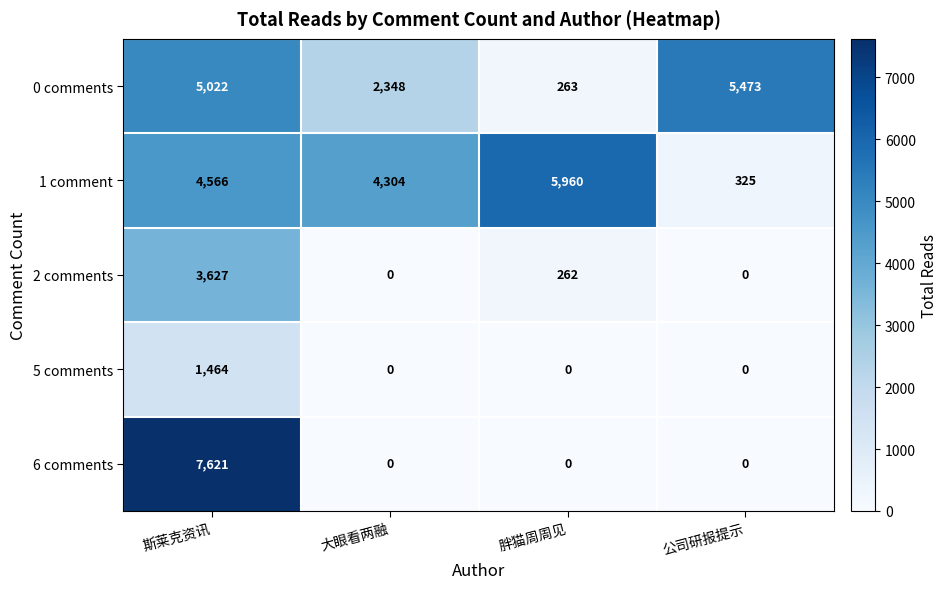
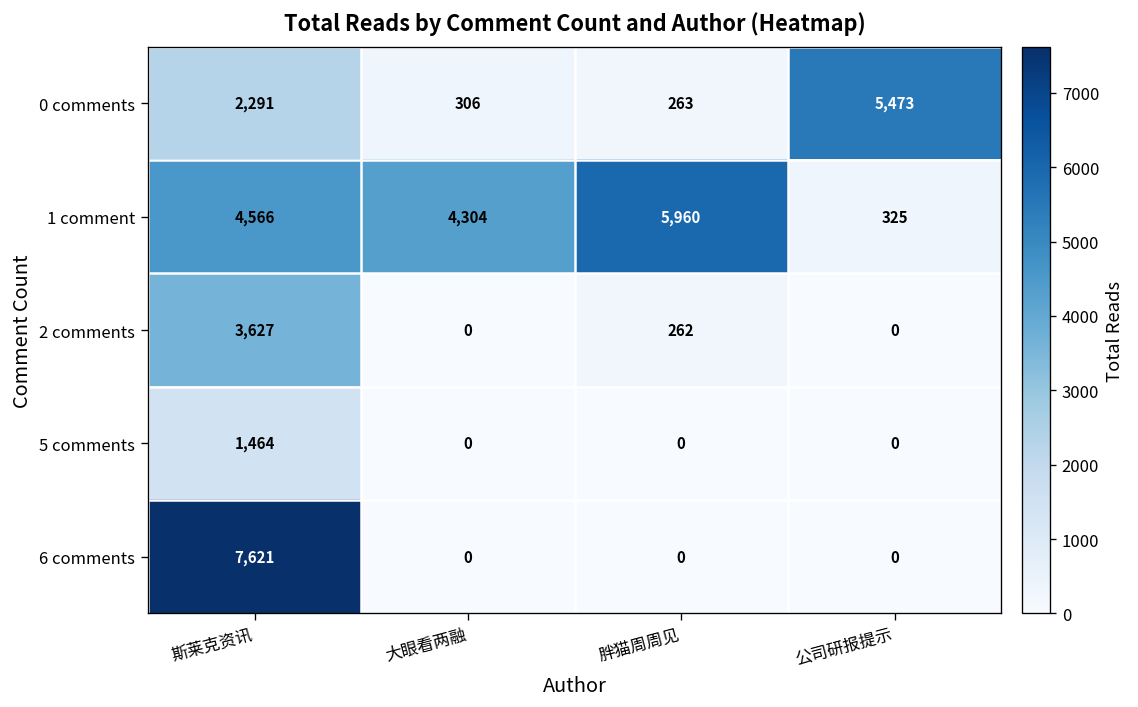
  {
    "0 comments": {
-     "斯莱克资讯": "5,022",
-     "大眼看两融": "2,348",
+     "斯莱克资讯": "2,291",
+     "大眼看两融": "306",
      "胖猫周周见": "263",
      "公司研报提示": "5,473"
    },
    "1 comment": {
      "斯莱克资讯": "4,566",
      "大眼看两融": "4,304",
      "胖猫周周见": "5,960",
      "公司研报提示": "325"
    },
    "2 comments": {
      "斯莱克资讯": "3,627",
      "大眼看两融": "0",
      "胖猫周周见": "262",
      "公司研报提示": "0"
    },
    "5 comments": {
      "斯莱克资讯": "1,464",
      "大眼看两融": "0",
      "胖猫周周见": "0",
      "公司研报提示": "0"
    },
    "6 comments": {
      "斯莱克资讯": "7,621",
      "大眼看两融": "0",
      "胖猫周周见": "0",
      "公司研报提示": "0"
    }
  }
